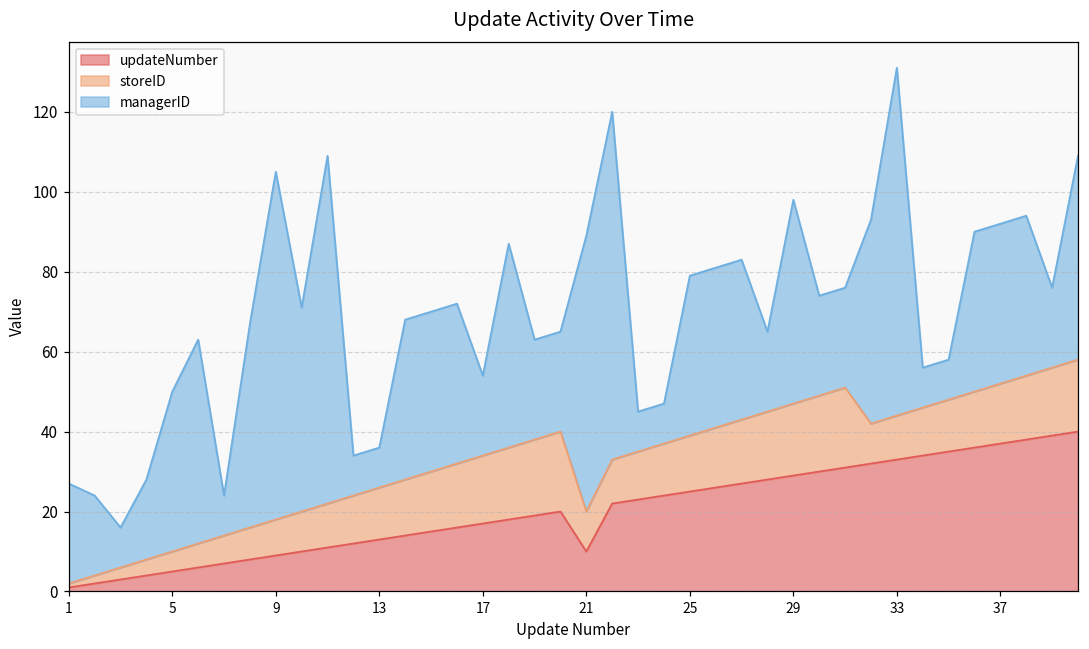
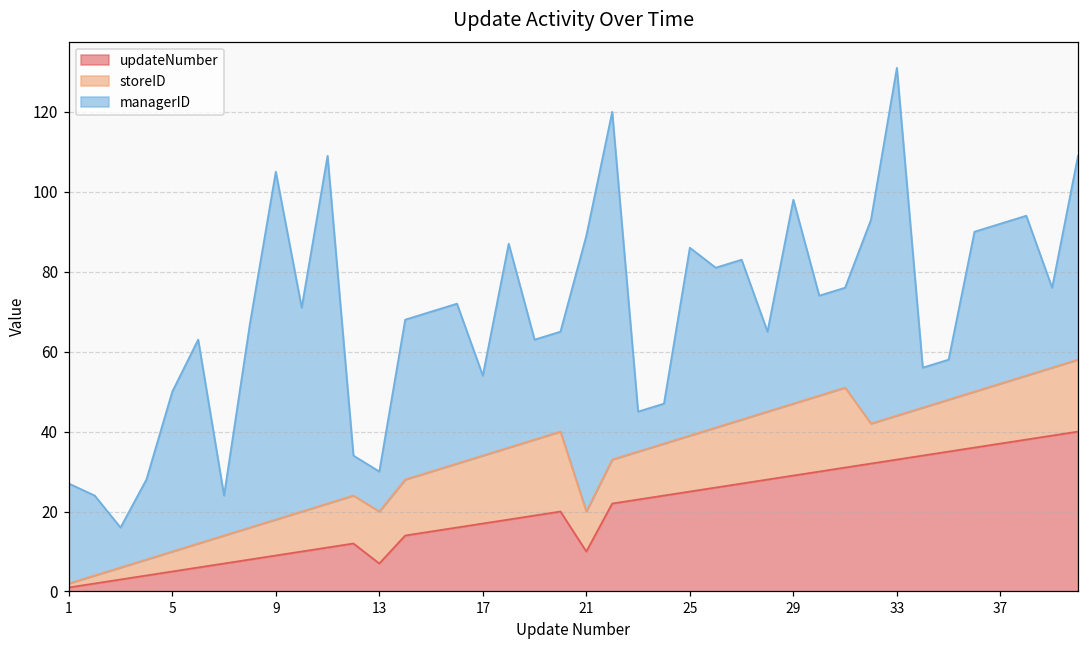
  {
    "updateNumber": {
      "1": 1,
      "5": 5,
      "9": 9,
-     "13": 13,
+     "13": 7,
      "17": 17,
      "21": 10,
      "25": 25,
      "29": 29,
      "33": 33,
      "37": 37
    },
    "storeID": {
      "1": 1,
      "5": 5,
      "9": 9,
      "13": 13,
      "17": 17,
      "21": 10,
      "25": 14,
      "29": 18,
      "33": 11,
      "37": 15
    },
    "managerID": {
      "1": 25,
      "5": 40,
      "9": 87,
      "13": 10,
      "17": 20,
      "21": 69,
-     "25": 40,
+     "25": 47,
      "29": 51,
      "33": 87,
      "37": 40
    }
  }
